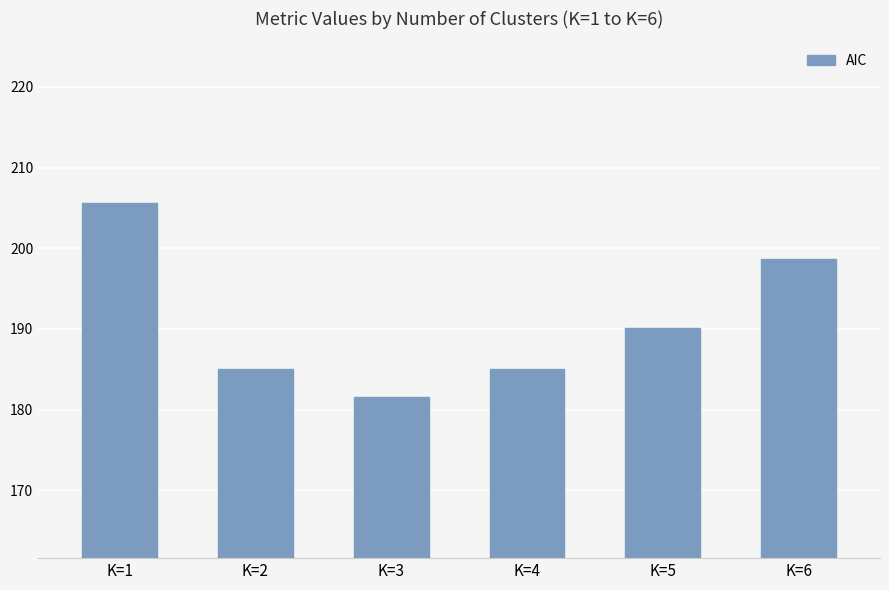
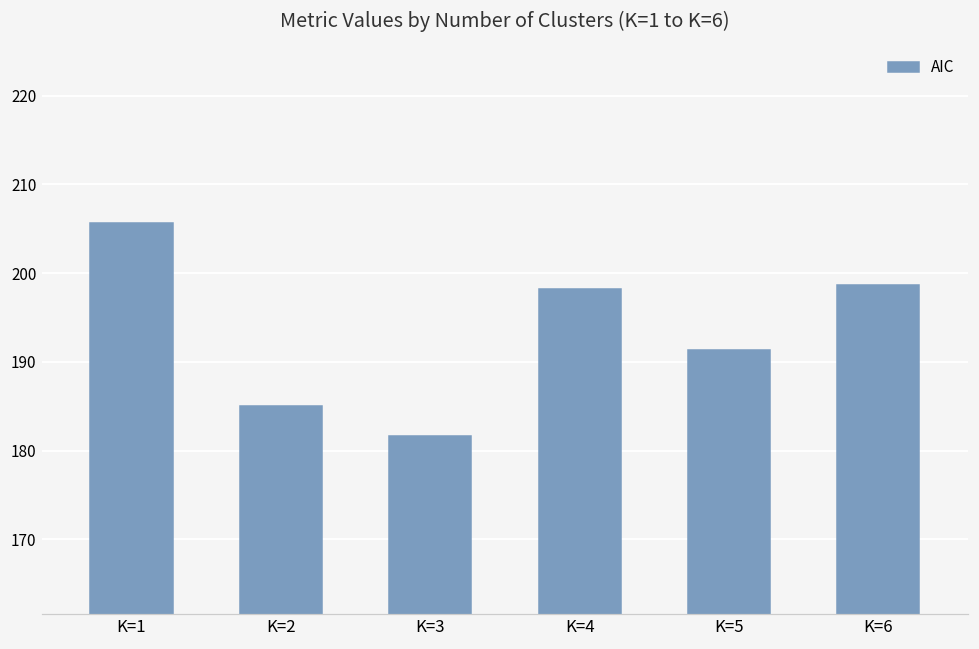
  {
    "K=1": 206,
    "K=2": 185,
    "K=3": 182,
-   "K=4": 185,
-   "K=5": 190,
+   "K=4": 198,
+   "K=5": 191,
    "K=6": 199
  }
